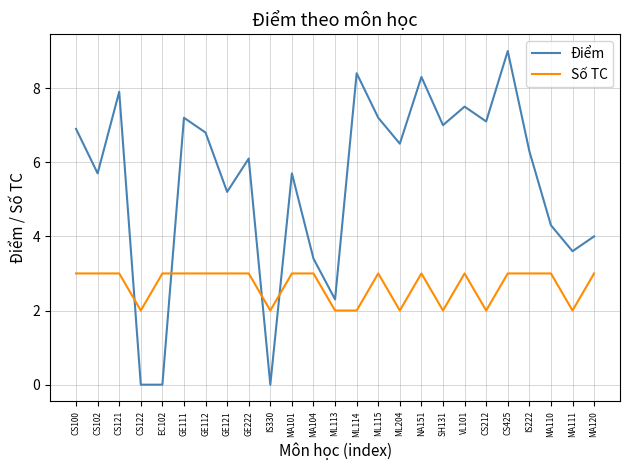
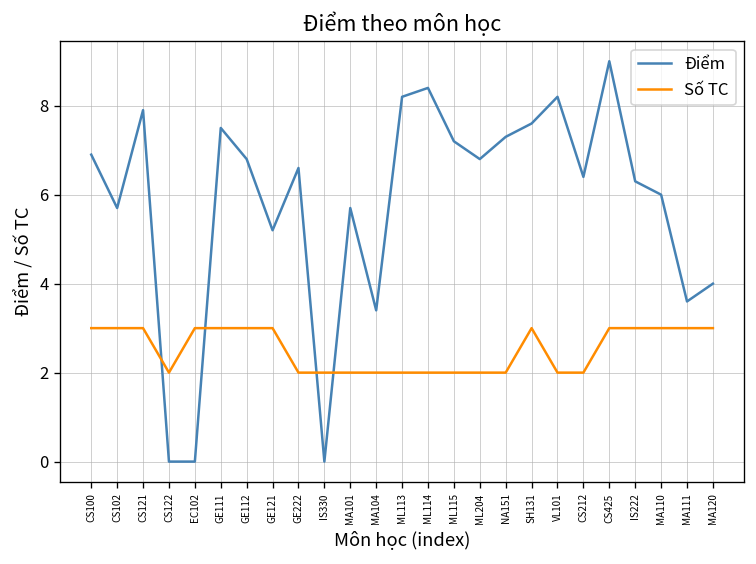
  {
    "Điểm": {
      "CS100": 6.9,
      "CS102": 5.7,
      "CS121": 7.9,
      "CS122": 0.0,
      "EC102": 0.0,
-     "GE111": 7.2,
+     "GE111": 7.5,
      "GE112": 6.8,
      "GE121": 5.2,
-     "GE222": 6.1,
+     "GE222": 6.6,
      "IS330": 0.0,
      "MA101": 5.7,
      "MA104": 3.4,
-     "ML113": 2.3,
+     "ML113": 8.2,
      "ML114": 8.4,
      "ML115": 7.2,
-     "ML204": 6.5,
-     "NA151": 8.3,
-     "SH131": 7.0,
-     "VL101": 7.5,
-     "CS212": 7.1,
+     "ML204": 6.8,
+     "NA151": 7.3,
+     "SH131": 7.6,
+     "VL101": 8.2,
+     "CS212": 6.4,
      "CS425": 9.0,
      "IS222": 6.3,
-     "MA110": 4.3,
+     "MA110": 6.0,
      "MA111": 3.6,
      "MA120": 4.0
    },
    "Số TC": {
      "CS100": 3,
      "CS102": 3,
      "CS121": 3,
      "CS122": 2,
      "EC102": 3,
      "GE111": 3,
      "GE112": 3,
      "GE121": 3,
-     "GE222": 3,
+     "GE222": 2,
      "IS330": 2,
-     "MA101": 3,
-     "MA104": 3,
+     "MA101": 2,
+     "MA104": 2,
      "ML113": 2,
      "ML114": 2,
-     "ML115": 3,
+     "ML115": 2,
      "ML204": 2,
-     "NA151": 3,
-     "SH131": 2,
-     "VL101": 3,
+     "NA151": 2,
+     "SH131": 3,
+     "VL101": 2,
      "CS212": 2,
      "CS425": 3,
      "IS222": 3,
      "MA110": 3,
-     "MA111": 2,
+     "MA111": 3,
      "MA120": 3
    }
  }
